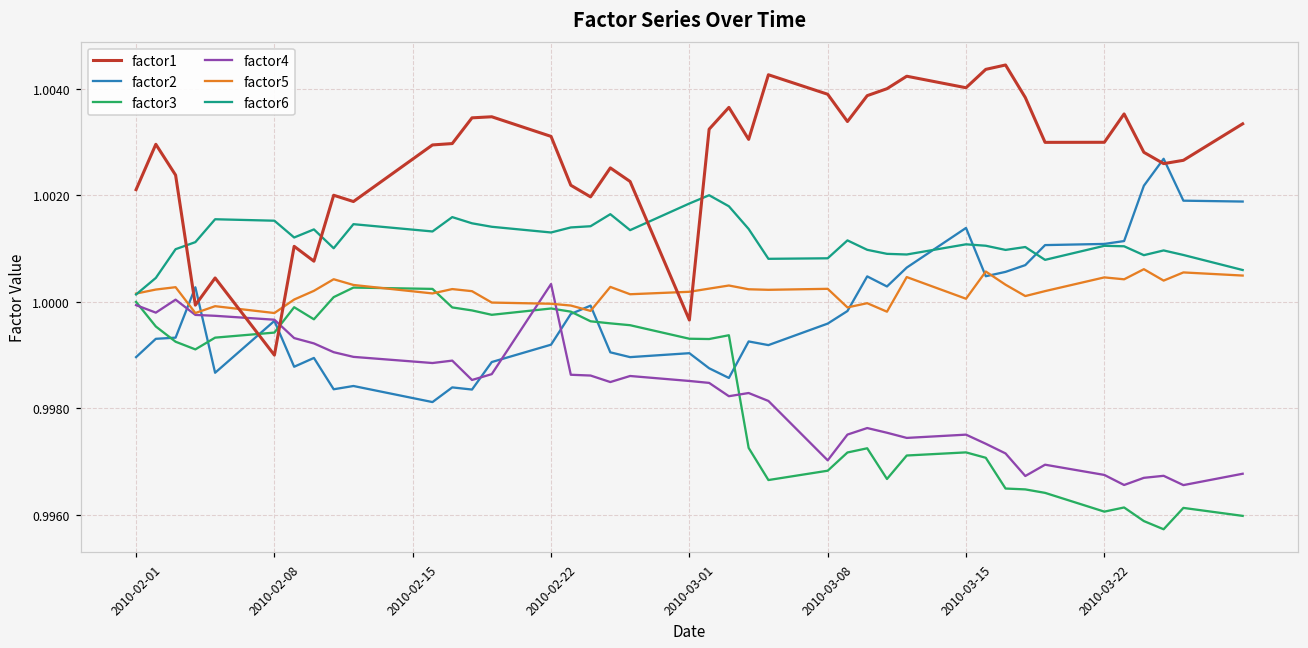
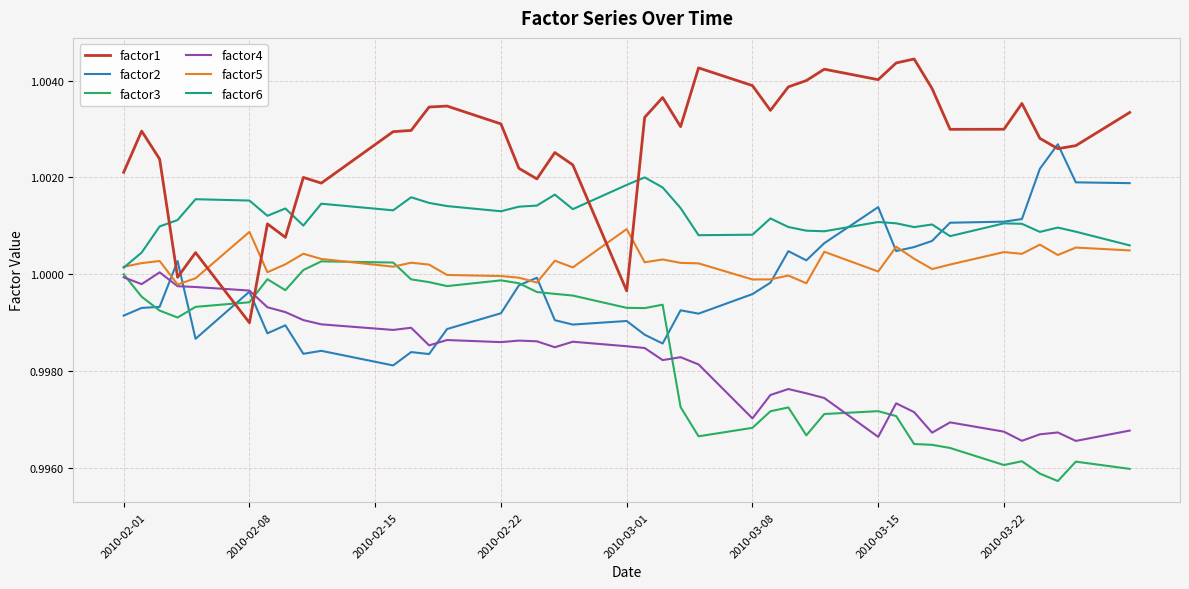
  {
    "factor1": {
      "2010-02-01": 1.0021,
      "2010-02-08": 0.9990,
      "2010-02-22": 1.0031,
      "2010-03-01": 0.9997,
      "2010-03-08": 1.0039,
      "2010-03-15": 1.0040,
      "2010-03-22": 1.0030
    },
    "factor2": {
-     "2010-02-01": 0.9990,
+     "2010-02-01": 0.9991,
      "2010-02-22": 0.9992,
      "2010-03-01": 0.9990,
      "2010-03-08": 0.9996,
      "2010-03-15": 1.0014
    },
    "factor4": {
      "2010-02-01": 0.9999,
-     "2010-02-22": 1.0003,
+     "2010-02-22": 0.9986,
      "2010-03-01": 0.9985,
      "2010-03-08": 0.9970,
-     "2010-03-15": 0.9975,
+     "2010-03-15": 0.9966,
      "2010-03-22": 0.9967
    },
    "factor5": {
-     "2010-02-08": 0.9998,
+     "2010-02-08": 1.0009,
      "2010-02-22": 1.0000,
-     "2010-03-01": 1.0002,
-     "2010-03-08": 1.0002,
+     "2010-03-01": 1.0009,
+     "2010-03-08": 0.9999,
      "2010-03-15": 1.0001,
      "2010-03-22": 1.0005
    }
  }
